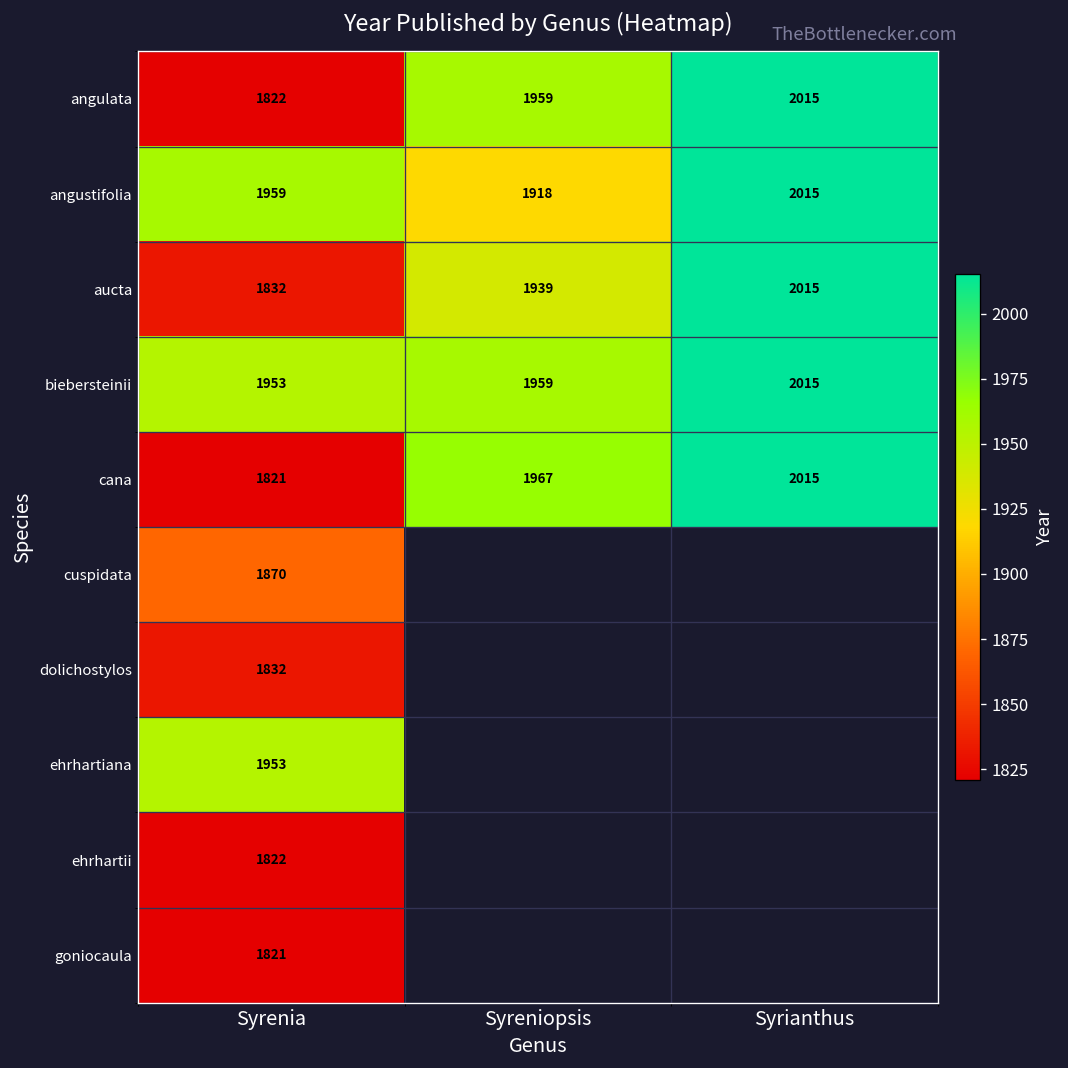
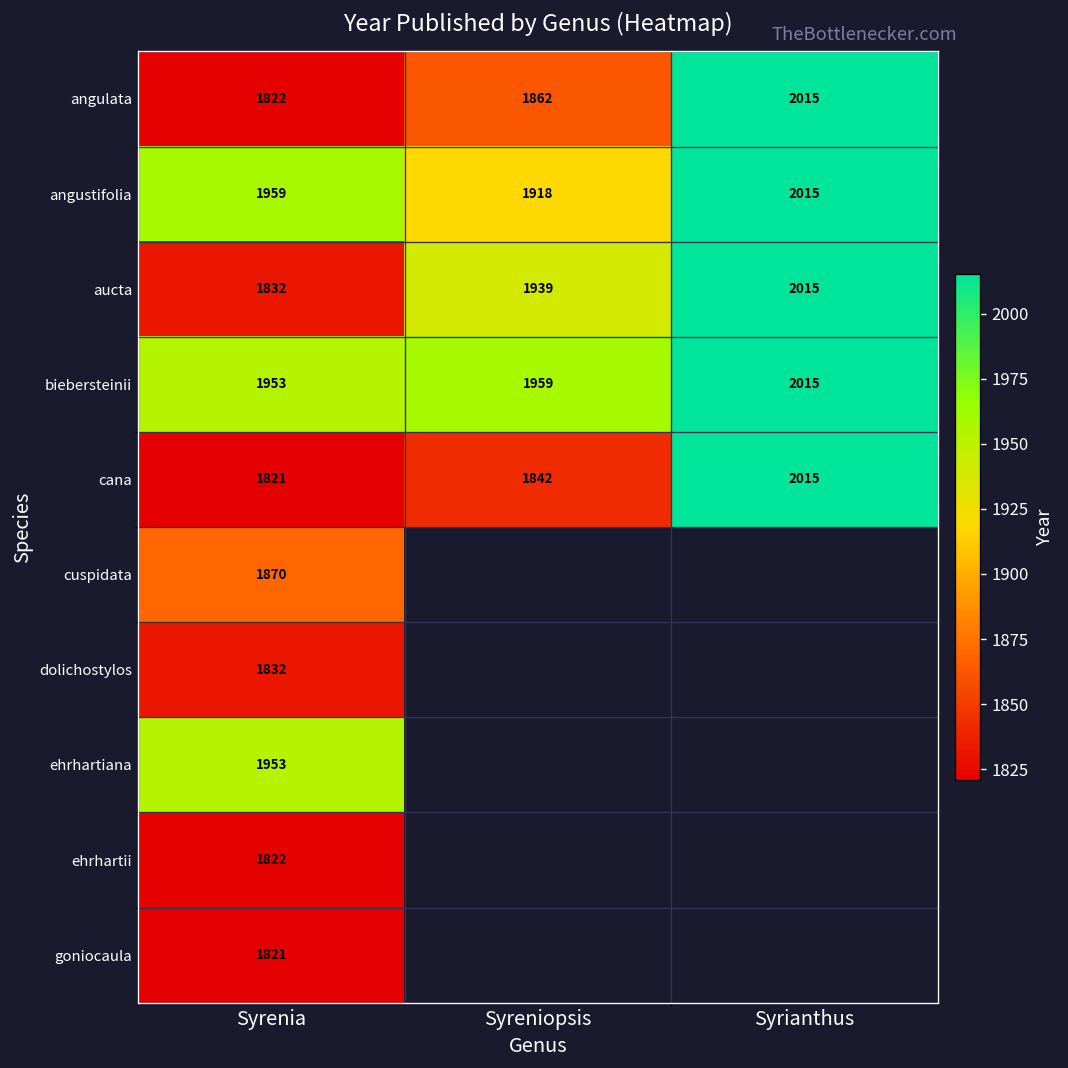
  {
    "angulata": {
      "Syrenia": 1822,
-     "Syreniopsis": 1959,
+     "Syreniopsis": 1862,
      "Syrianthus": 2015
    },
    "angustifolia": {
      "Syrenia": 1959,
      "Syreniopsis": 1918,
      "Syrianthus": 2015
    },
    "aucta": {
      "Syrenia": 1832,
      "Syreniopsis": 1939,
      "Syrianthus": 2015
    },
    "biebersteinii": {
      "Syrenia": 1953,
      "Syreniopsis": 1959,
      "Syrianthus": 2015
    },
    "cana": {
      "Syrenia": 1821,
-     "Syreniopsis": 1967,
+     "Syreniopsis": 1842,
      "Syrianthus": 2015
    },
    "cuspidata": {
      "Syrenia": 1870
    },
    "dolichostylos": {
      "Syrenia": 1832
    },
    "ehrhartiana": {
      "Syrenia": 1953
    },
    "ehrhartii": {
      "Syrenia": 1822
    },
    "goniocaula": {
      "Syrenia": 1821
    }
  }
